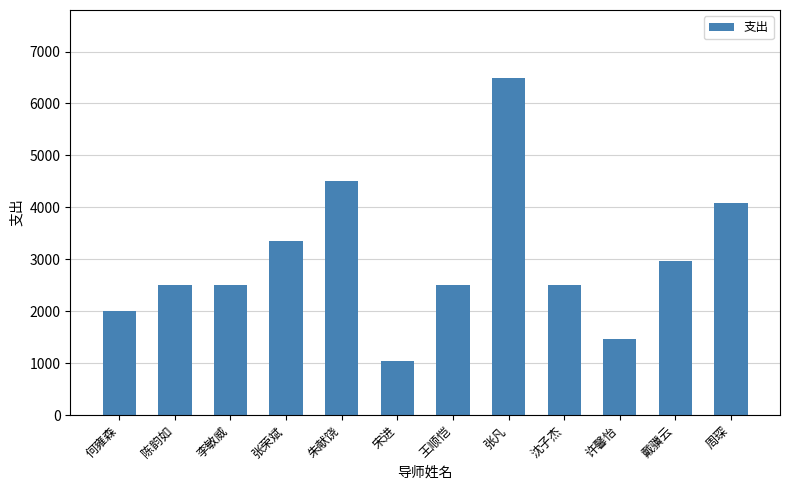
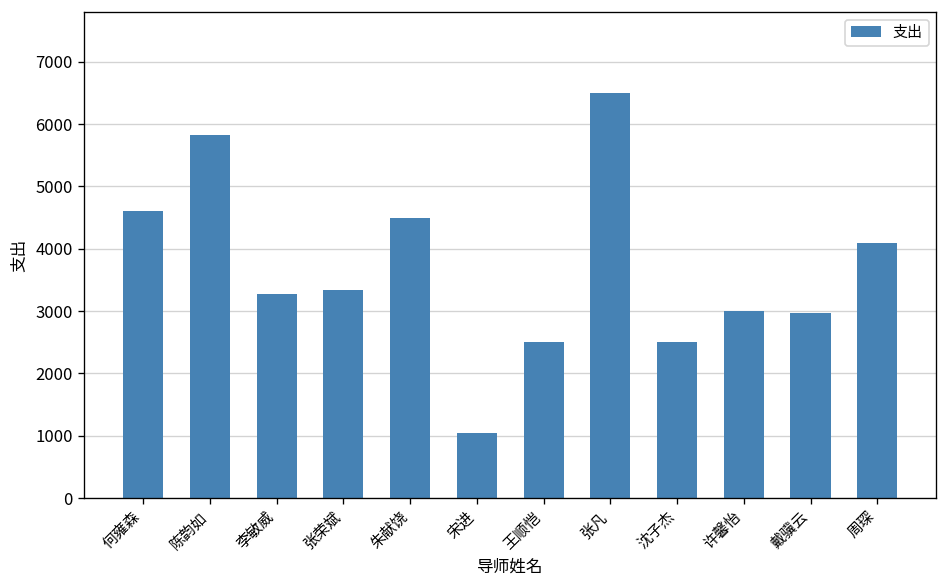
  {
-   "何雍森": 2000,
-   "陈韵如": 2500,
-   "李敏威": 2500,
+   "何雍森": 4600,
+   "陈韵如": 5800,
+   "李敏威": 3300,
    "张荣斌": 3300,
    "朱献饶": 4500,
    "宋进": 1000,
    "王顺恺": 2500,
    "张凡": 6500,
    "沈子杰": 2500,
-   "许馨怡": 1500,
+   "许馨怡": 3000,
    "戴骥云": 3000,
    "周琛": 4100
  }
